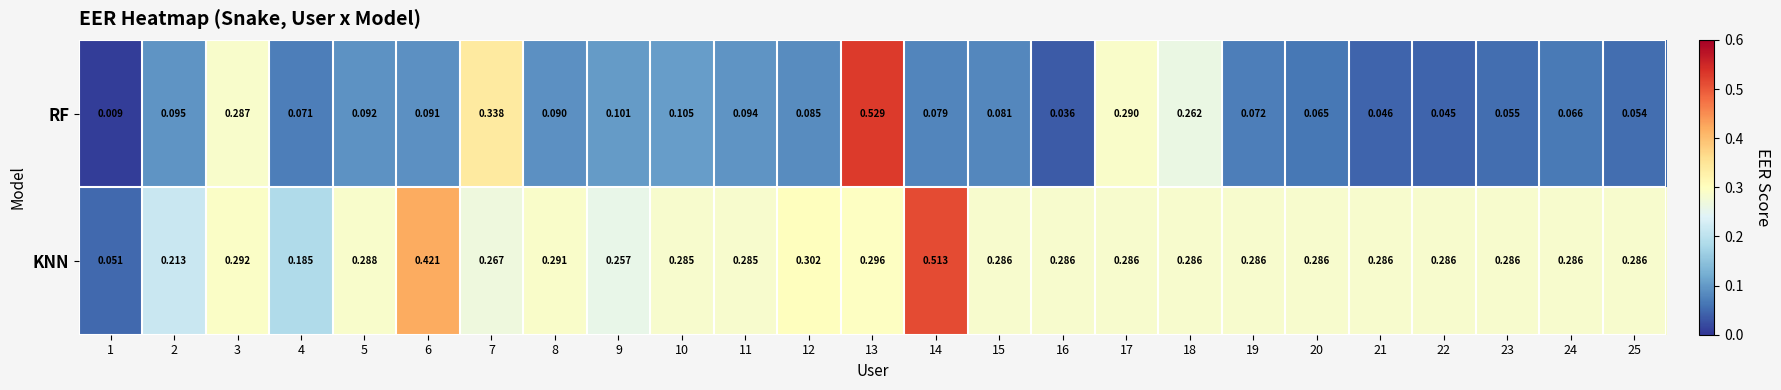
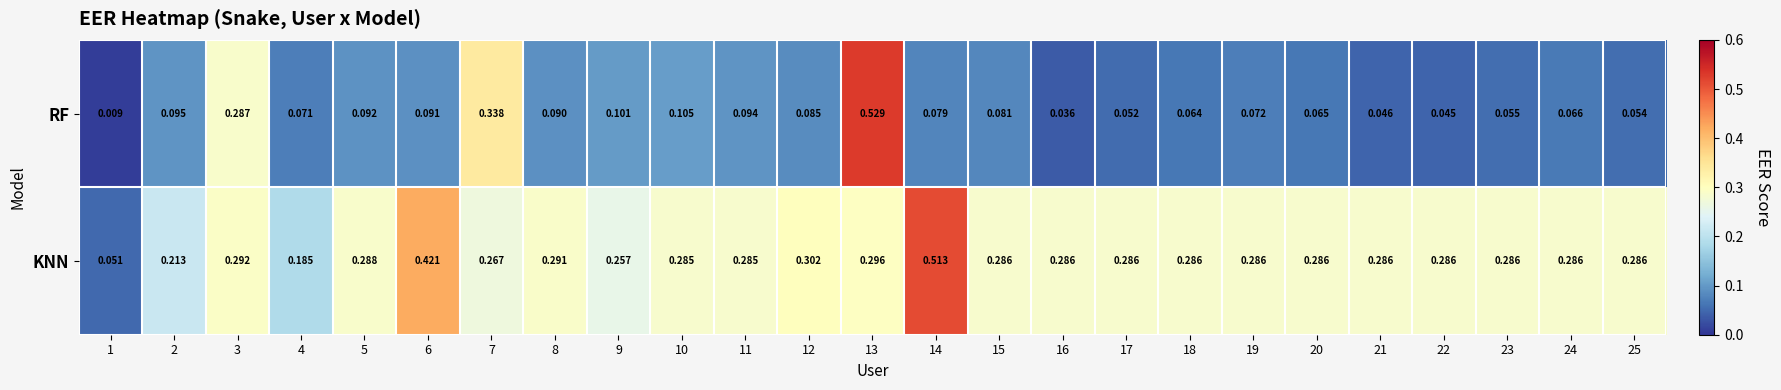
  {
    "RF": {
      "1": 0.009,
      "2": 0.095,
      "3": 0.287,
      "4": 0.071,
      "5": 0.092,
      "6": 0.091,
      "7": 0.338,
      "8": 0.090,
      "9": 0.101,
      "10": 0.105,
      "11": 0.094,
      "12": 0.085,
      "13": 0.529,
      "14": 0.079,
      "15": 0.081,
      "16": 0.036,
-     "17": 0.290,
-     "18": 0.262,
+     "17": 0.052,
+     "18": 0.064,
      "19": 0.072,
      "20": 0.065,
      "21": 0.046,
      "22": 0.045,
      "23": 0.055,
      "24": 0.066,
      "25": 0.054
    },
    "KNN": {
      "1": 0.051,
      "2": 0.213,
      "3": 0.292,
      "4": 0.185,
      "5": 0.288,
      "6": 0.421,
      "7": 0.267,
      "8": 0.291,
      "9": 0.257,
      "10": 0.285,
      "11": 0.285,
      "12": 0.302,
      "13": 0.296,
      "14": 0.513,
      "15": 0.286,
      "16": 0.286,
      "17": 0.286,
      "18": 0.286,
      "19": 0.286,
      "20": 0.286,
      "21": 0.286,
      "22": 0.286,
      "23": 0.286,
      "24": 0.286,
      "25": 0.286
    }
  }
